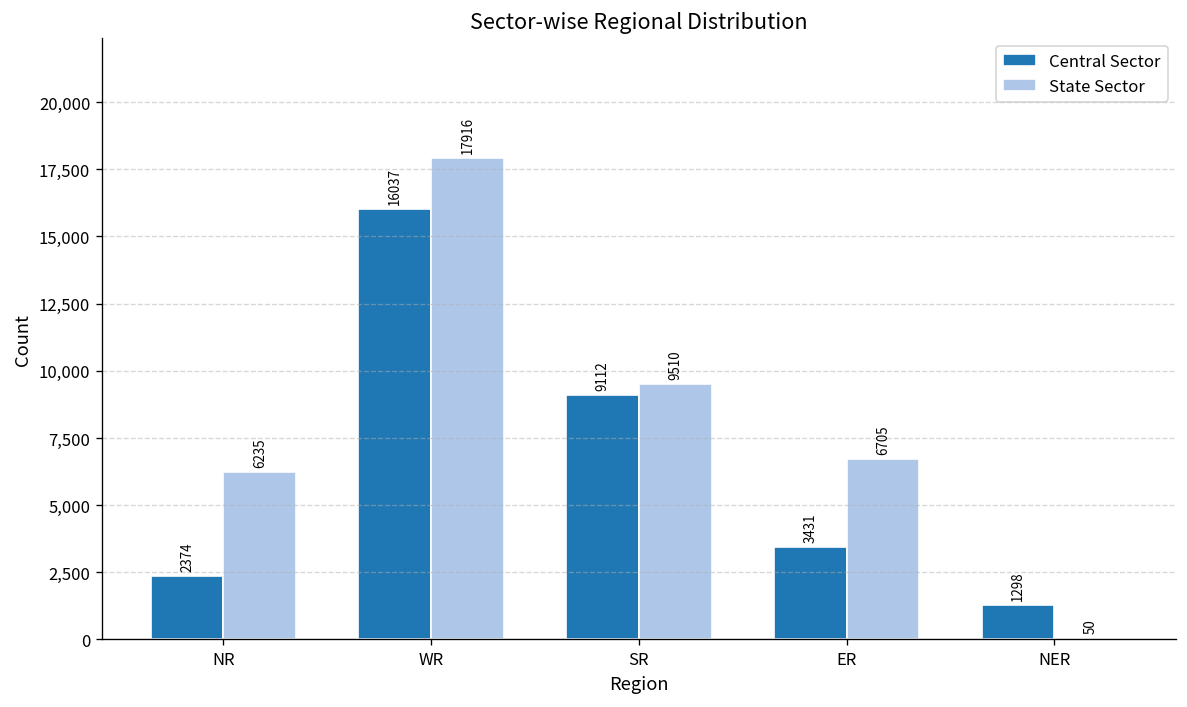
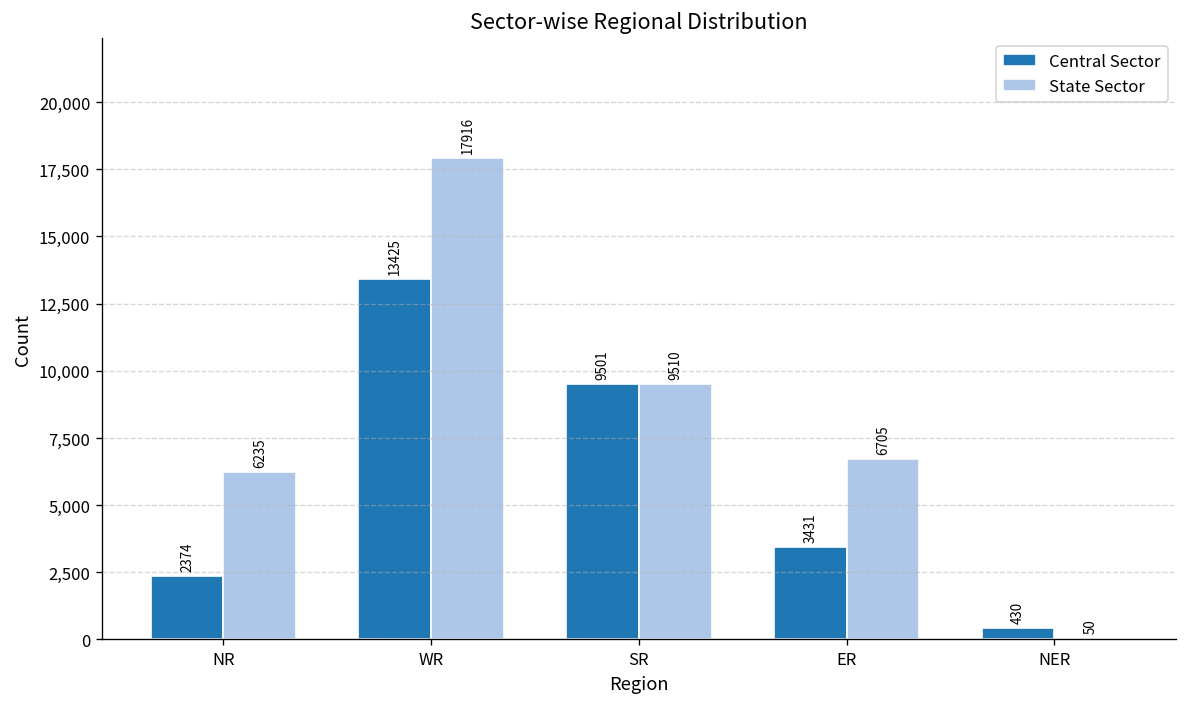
  {
    "Central Sector": {
      "NR": 2374,
-     "WR": 16037,
-     "SR": 9112,
+     "WR": 13425,
+     "SR": 9501,
      "ER": 3431,
-     "NER": 1298
+     "NER": 430
    },
    "State Sector": {
      "NR": 6235,
      "WR": 17916,
      "SR": 9510,
      "ER": 6705,
      "NER": 50
    }
  }
